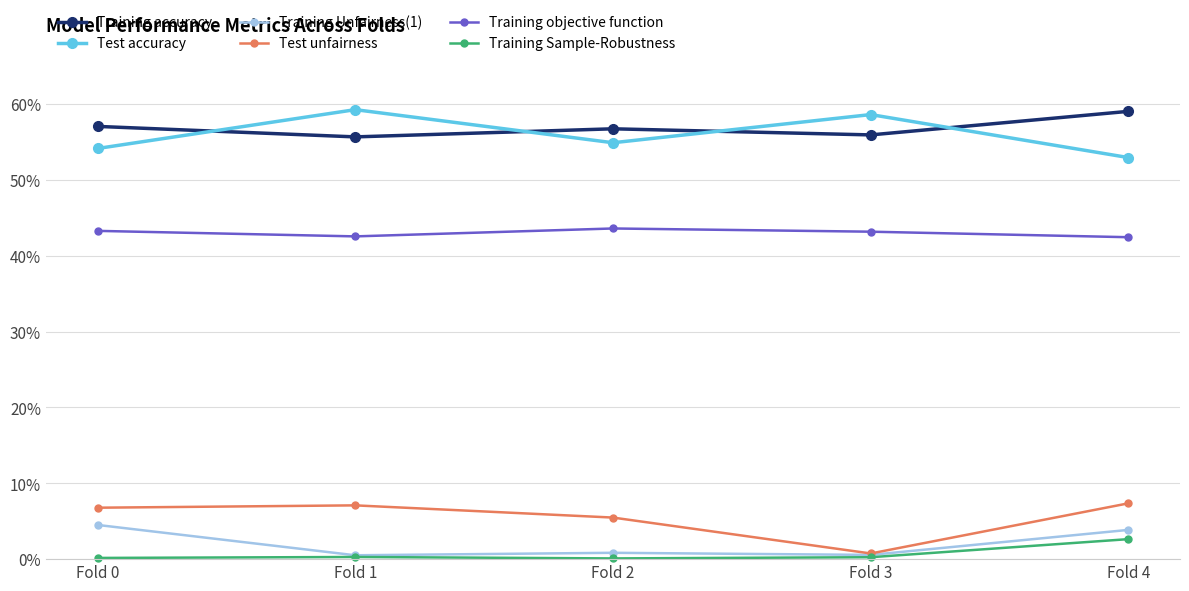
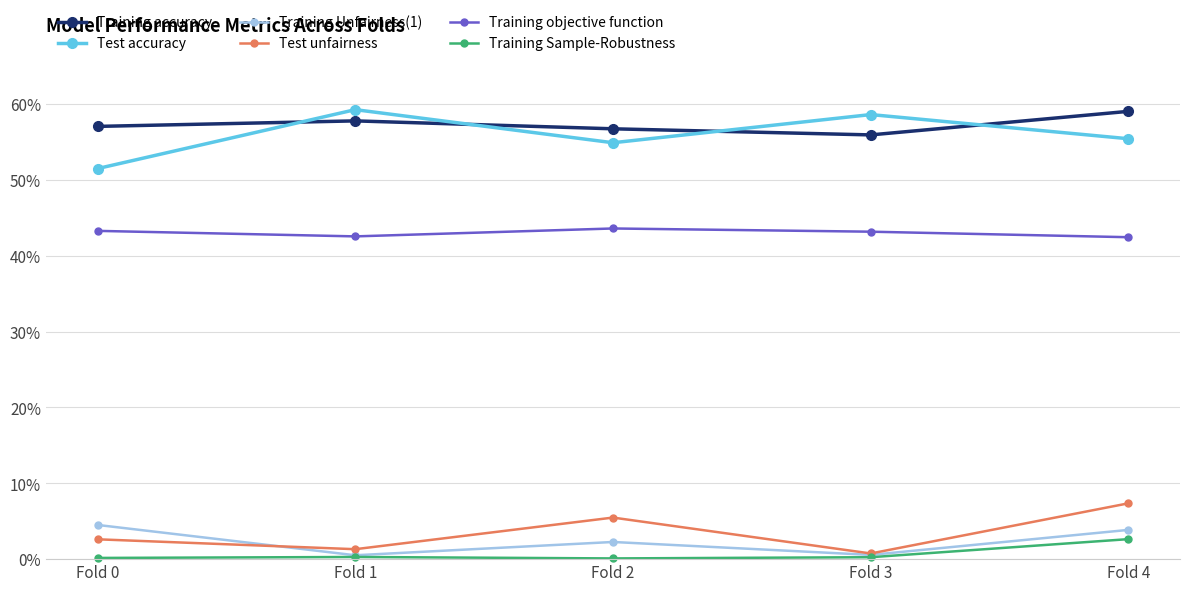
  {
    "Training accuracy": {
      "Fold 0": "57%",
-     "Fold 1": "56%",
+     "Fold 1": "58%",
      "Fold 2": "57%",
      "Fold 3": "56%",
      "Fold 4": "59%"
    },
    "Test accuracy": {
-     "Fold 0": "54%",
+     "Fold 0": "51%",
      "Fold 1": "59%",
      "Fold 2": "55%",
      "Fold 3": "59%",
-     "Fold 4": "53%"
+     "Fold 4": "55%"
    },
    "Training Unfairness(1)": {
      "Fold 0": "5%",
-     "Fold 2": "1%",
+     "Fold 2": "2%",
      "Fold 4": "4%"
    },
    "Test unfairness": {
-     "Fold 0": "7%",
-     "Fold 1": "7%",
+     "Fold 0": "3%",
+     "Fold 1": "1%",
      "Fold 2": "5%",
      "Fold 4": "7%"
    },
    "Training objective function": {
      "Fold 0": "43%",
      "Fold 1": "43%",
      "Fold 2": "44%",
      "Fold 3": "43%",
      "Fold 4": "42%"
    },
    "Training Sample-Robustness": {
      "Fold 0": "0%",
      "Fold 2": "0%",
      "Fold 4": "3%"
    }
  }
